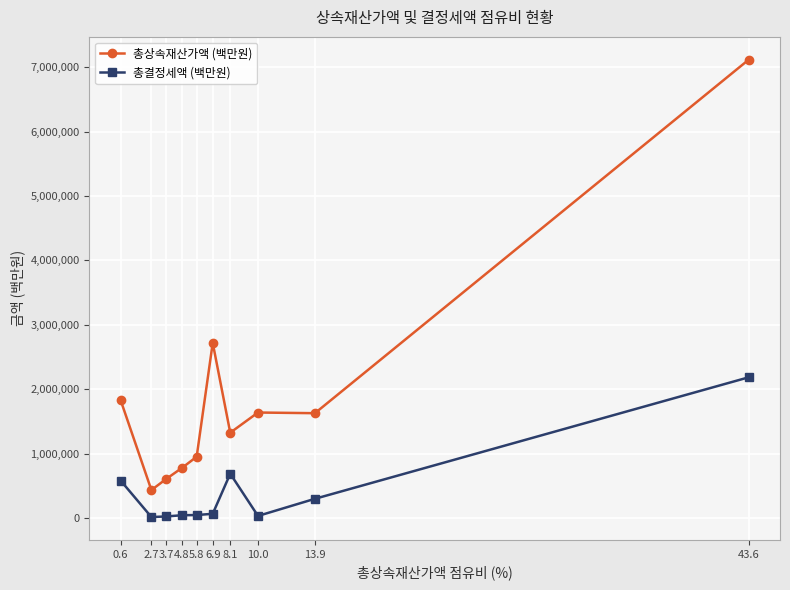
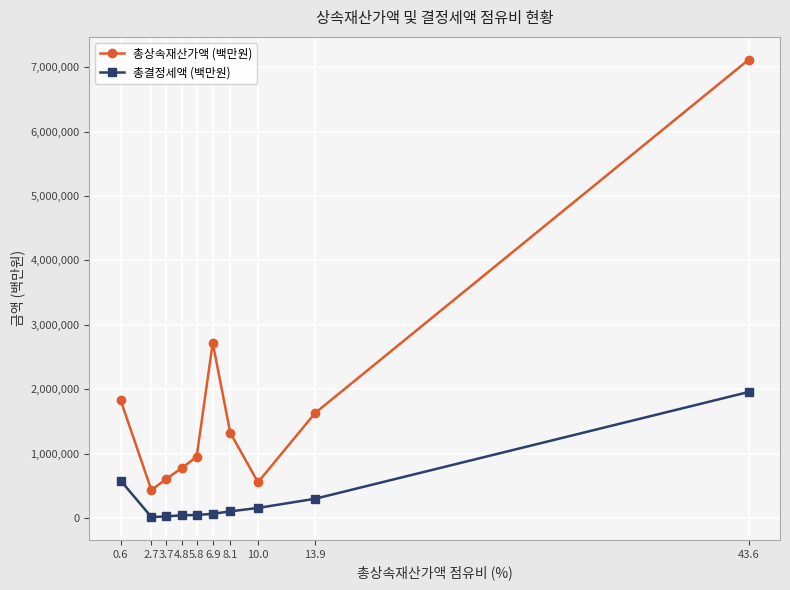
  {
    "총상속재산가액 (백만원)": {
      "0.6": "1,800,000",
      "2.7": "400,000",
      "3.7": "600,000",
      "4.8": "800,000",
      "5.8": "1,000,000",
      "6.9": "2,700,000",
      "8.1": "1,300,000",
-     "10.0": "1,600,000",
+     "10.0": "600,000",
      "13.9": "1,600,000",
      "43.6": "7,100,000"
    },
    "총결정세액 (백만원)": {
      "0.6": "600,000",
      "2.7": "0",
      "3.7": "0",
      "4.8": "0",
      "5.8": "0",
      "6.9": "100,000",
-     "8.1": "700,000",
-     "10.0": "0",
+     "8.1": "100,000",
+     "10.0": "200,000",
      "13.9": "300,000",
-     "43.6": "2,200,000"
+     "43.6": "2,000,000"
    }
  }
